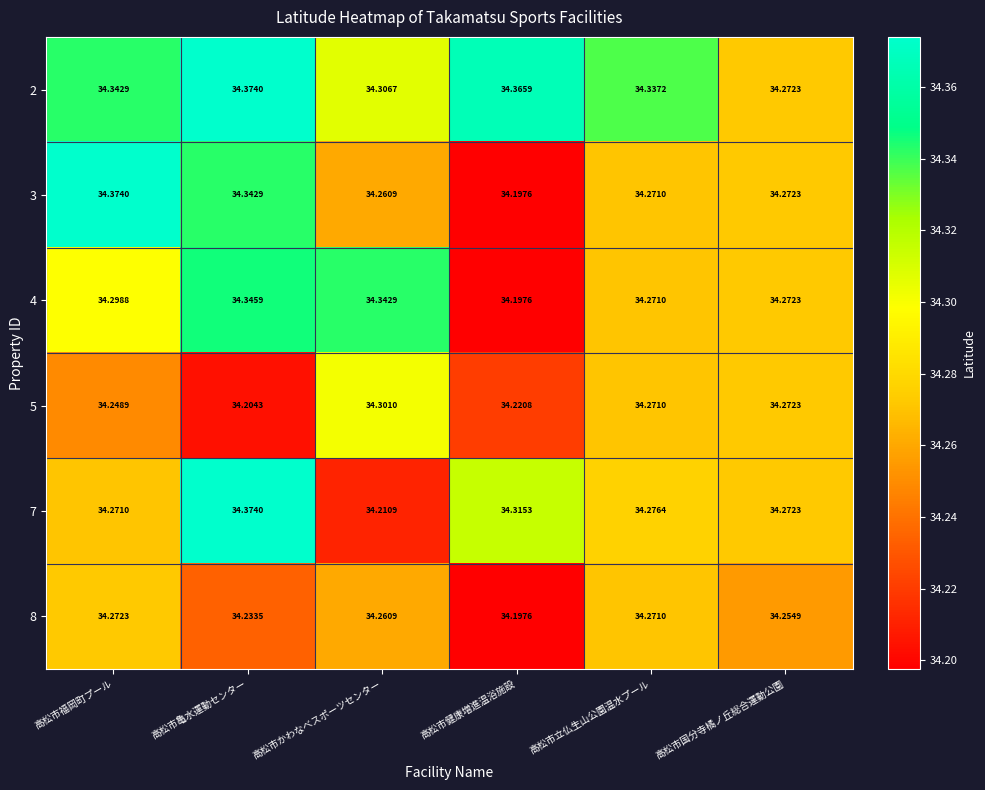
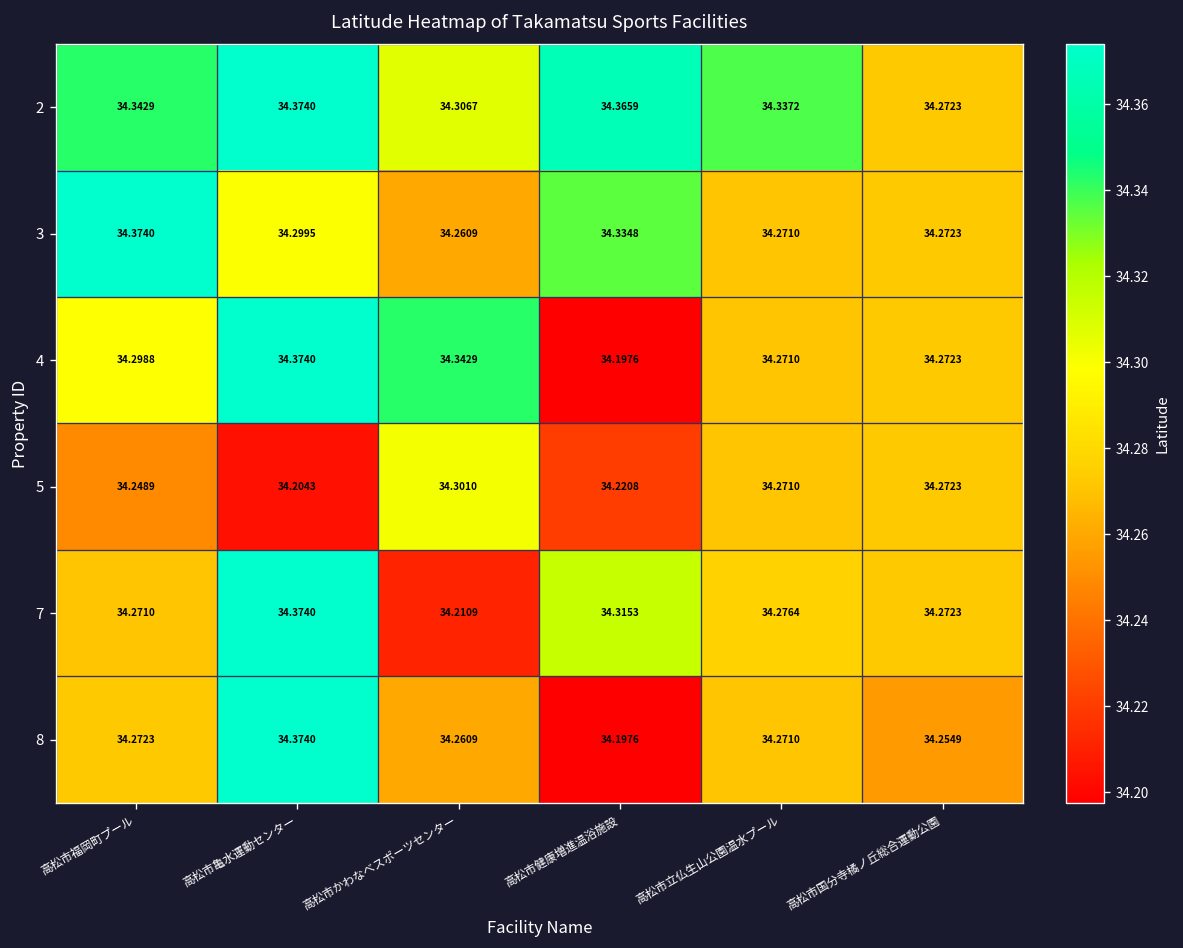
  {
    "2": {
      "高松市福岡町プール": 34.3429,
      "高松市亀水運動センター": 34.3740,
      "高松市かわなべスポーツセンター": 34.3067,
      "高松市健康増進温浴施設": 34.3659,
      "高松市立仏生山公園温水プール": 34.3372,
      "高松市国分寺橘ノ丘総合運動公園": 34.2723
    },
    "3": {
      "高松市福岡町プール": 34.3740,
-     "高松市亀水運動センター": 34.3429,
+     "高松市亀水運動センター": 34.2995,
      "高松市かわなべスポーツセンター": 34.2609,
-     "高松市健康増進温浴施設": 34.1976,
+     "高松市健康増進温浴施設": 34.3348,
      "高松市立仏生山公園温水プール": 34.2710,
      "高松市国分寺橘ノ丘総合運動公園": 34.2723
    },
    "4": {
      "高松市福岡町プール": 34.2988,
-     "高松市亀水運動センター": 34.3459,
+     "高松市亀水運動センター": 34.3740,
      "高松市かわなべスポーツセンター": 34.3429,
      "高松市健康増進温浴施設": 34.1976,
      "高松市立仏生山公園温水プール": 34.2710,
      "高松市国分寺橘ノ丘総合運動公園": 34.2723
    },
    "5": {
      "高松市福岡町プール": 34.2489,
      "高松市亀水運動センター": 34.2043,
      "高松市かわなべスポーツセンター": 34.3010,
      "高松市健康増進温浴施設": 34.2208,
      "高松市立仏生山公園温水プール": 34.2710,
      "高松市国分寺橘ノ丘総合運動公園": 34.2723
    },
    "7": {
      "高松市福岡町プール": 34.2710,
      "高松市亀水運動センター": 34.3740,
      "高松市かわなべスポーツセンター": 34.2109,
      "高松市健康増進温浴施設": 34.3153,
      "高松市立仏生山公園温水プール": 34.2764,
      "高松市国分寺橘ノ丘総合運動公園": 34.2723
    },
    "8": {
      "高松市福岡町プール": 34.2723,
-     "高松市亀水運動センター": 34.2335,
+     "高松市亀水運動センター": 34.3740,
      "高松市かわなべスポーツセンター": 34.2609,
      "高松市健康増進温浴施設": 34.1976,
      "高松市立仏生山公園温水プール": 34.2710,
      "高松市国分寺橘ノ丘総合運動公園": 34.2549
    }
  }
